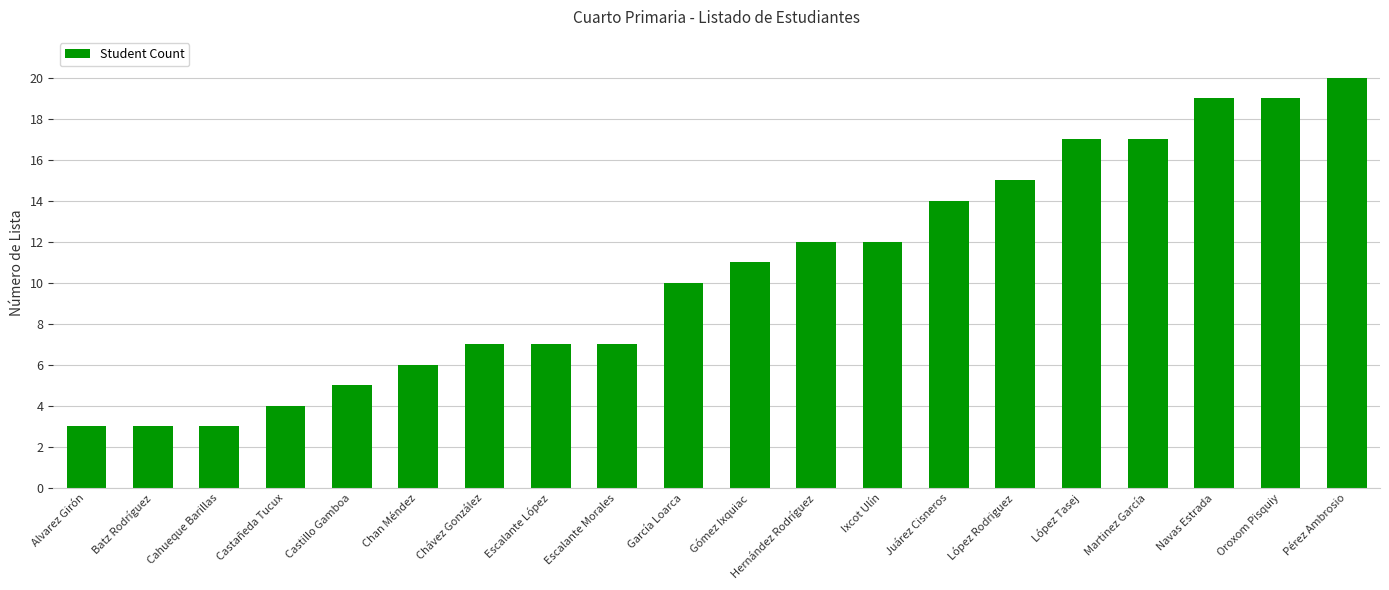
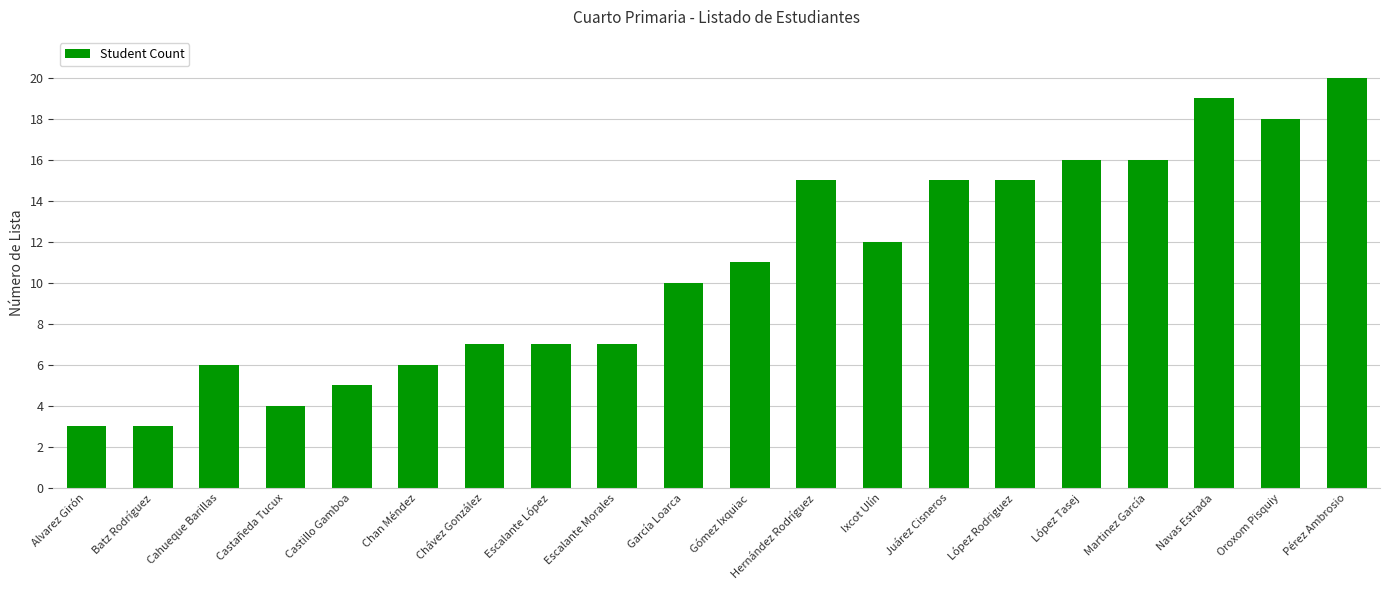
  {
    "Alvarez Girón": 3,
    "Batz Rodríguez": 3,
-   "Cahueque Barillas": 3,
+   "Cahueque Barillas": 6,
    "Castañeda Tucux": 4,
    "Castillo Gamboa": 5,
    "Chan Méndez": 6,
    "Chávez González": 7,
    "Escalante López": 7,
    "Escalante Morales": 7,
    "García Loarca": 10,
    "Gómez Ixquiac": 11,
-   "Hernández Rodríguez": 12,
+   "Hernández Rodríguez": 15,
    "Ixcot Ulín": 12,
-   "Juárez Cisneros": 14,
+   "Juárez Cisneros": 15,
    "López Rodriguez": 15,
-   "López Tasej": 17,
-   "Martinez García": 17,
+   "López Tasej": 16,
+   "Martinez García": 16,
    "Navas Estrada": 19,
-   "Oroxom Pisquiy": 19,
+   "Oroxom Pisquiy": 18,
    "Pérez Ambrosio": 20
  }
